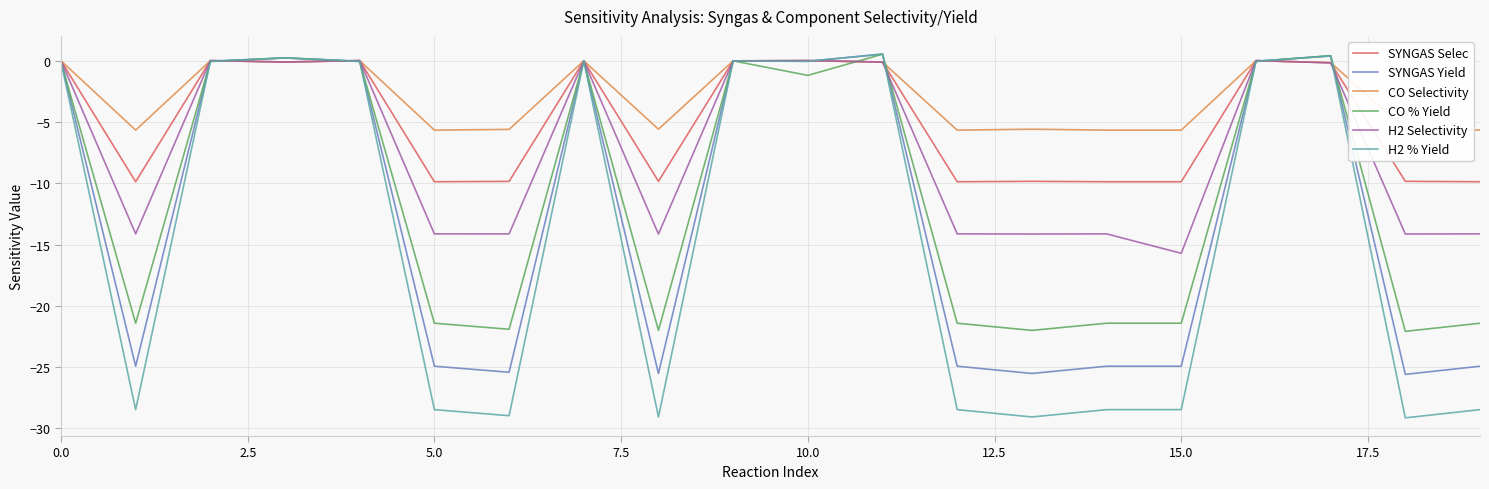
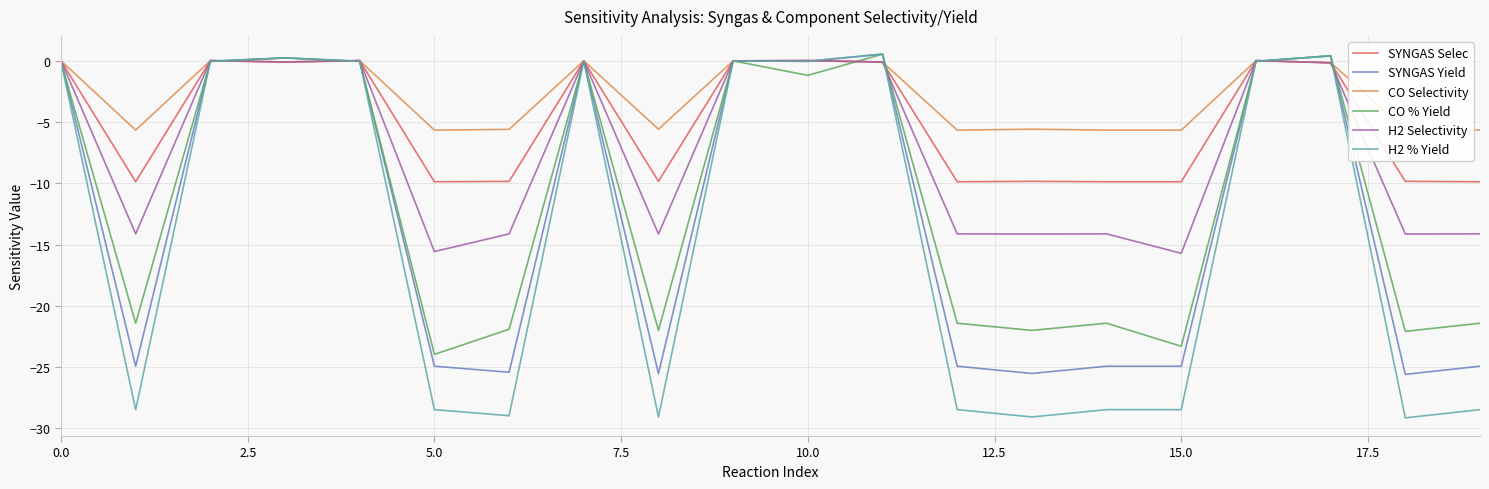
  {
    "CO % Yield": {
-     "5.0": -21.4,
+     "5.0": -24.0,
      "10.0": -1.2,
-     "15.0": -21.4
+     "15.0": -23.3
    },
    "H2 Selectivity": {
-     "5.0": -14.1,
+     "5.0": -15.6,
      "15.0": -15.7
    }
  }
